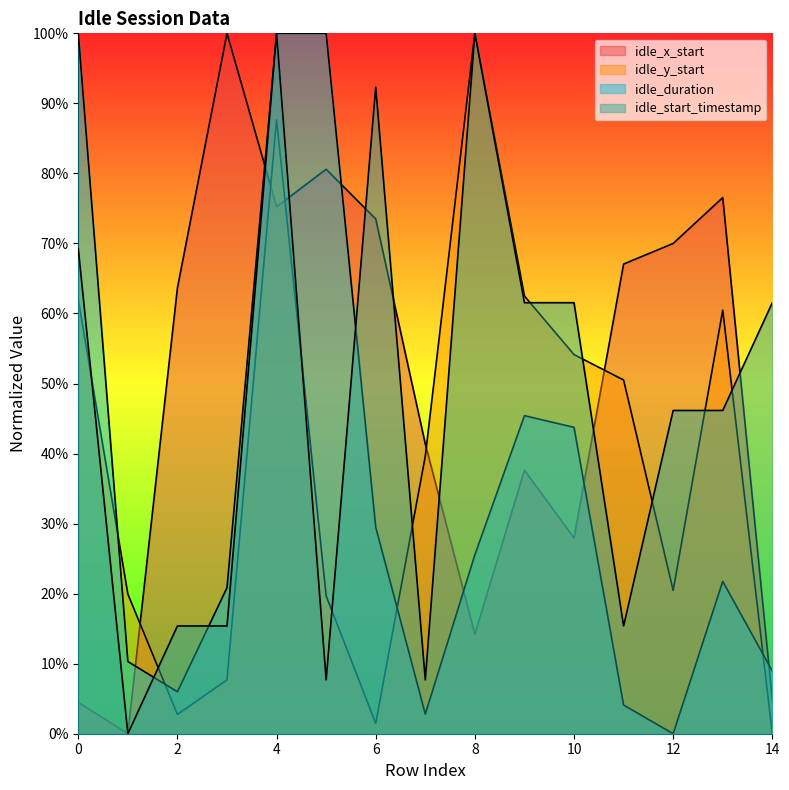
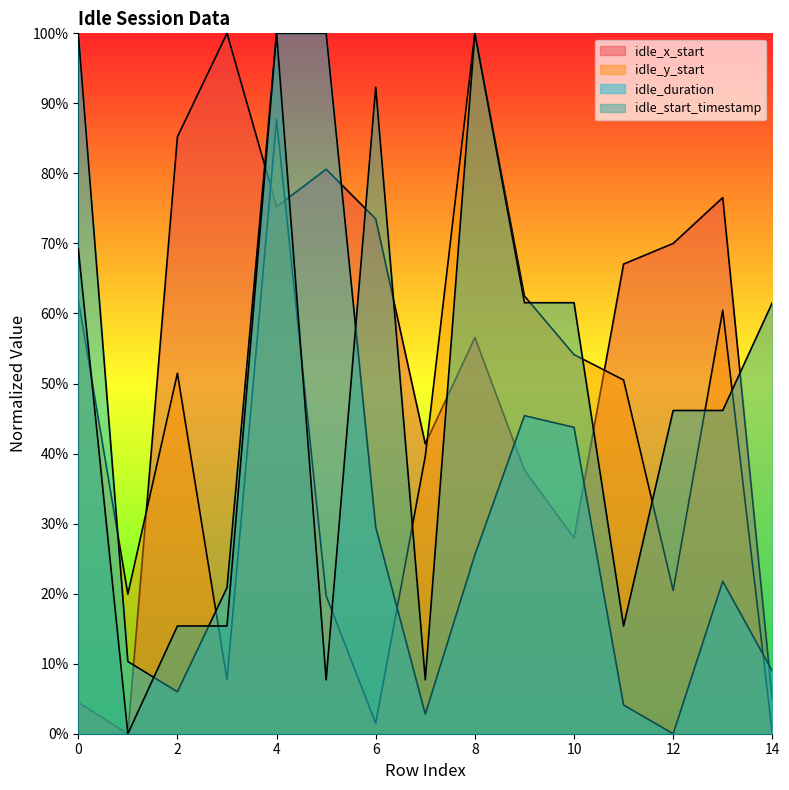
  {
    "idle_x_start": {
      "0": "4%",
-     "2": "64%",
+     "2": "85%",
      "4": "75%",
      "6": "74%",
-     "8": "14%",
+     "8": "57%",
      "10": "28%",
      "12": "70%",
      "14": "5%"
    },
    "idle_y_start": {
      "0": "62%",
-     "2": "3%",
+     "2": "51%",
      "4": "88%",
      "6": "1%",
      "10": "54%",
      "12": "20%",
      "14": "0%"
    }
  }
